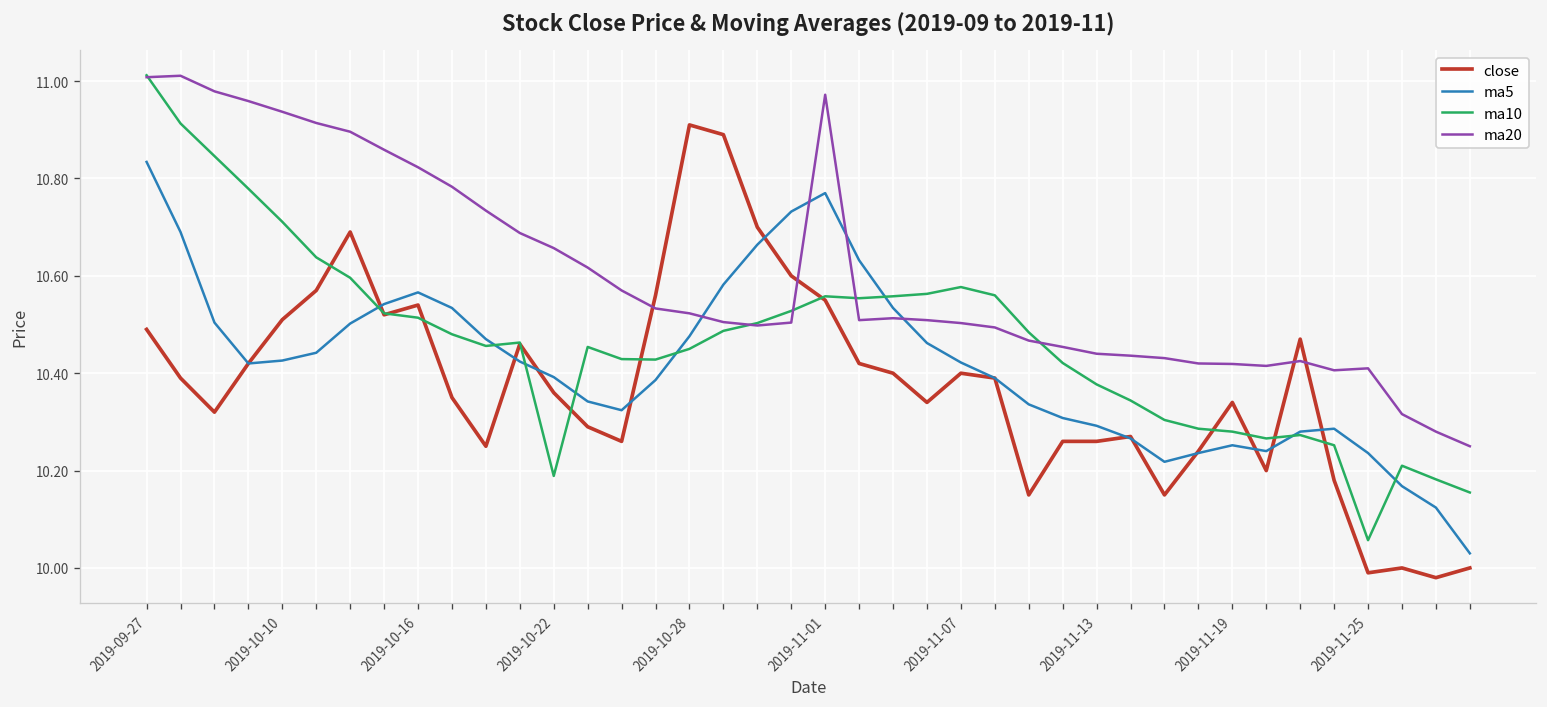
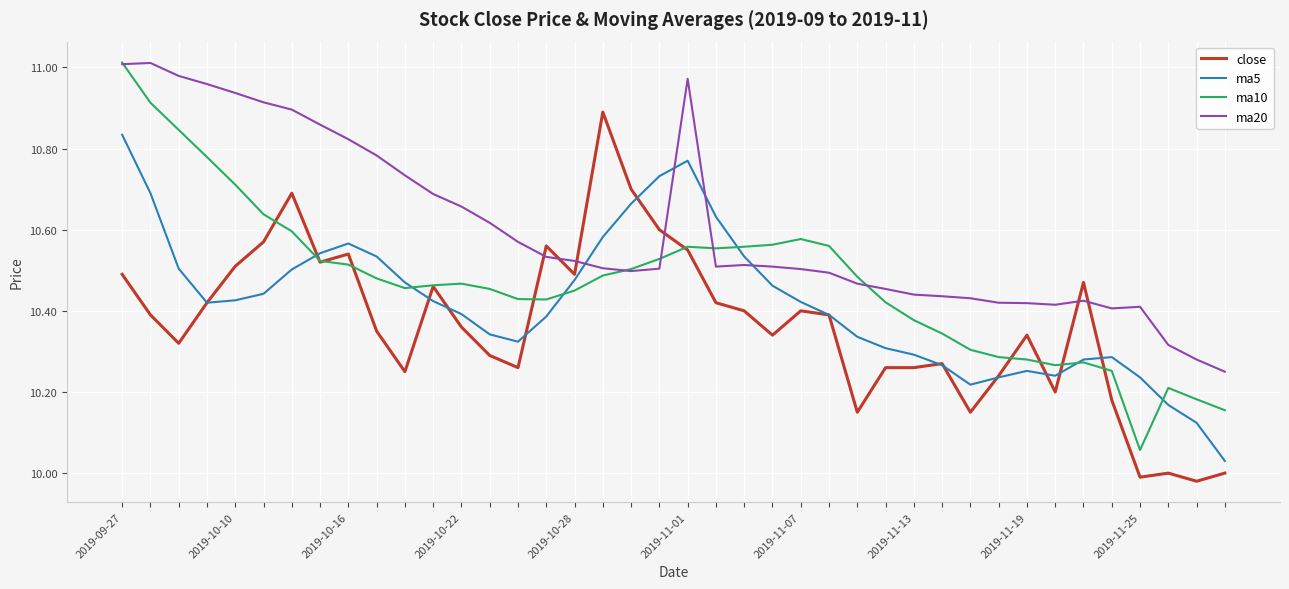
  {
    "close": {
      "2019-09-27": 10.49,
      "2019-10-10": 10.51,
      "2019-10-16": 10.54,
      "2019-10-22": 10.36,
-     "2019-10-28": 10.91,
+     "2019-10-28": 10.49,
      "2019-11-01": 10.55,
      "2019-11-07": 10.40,
      "2019-11-13": 10.26,
      "2019-11-19": 10.34,
      "2019-11-25": 9.99
    },
    "ma5": {
      "2019-09-27": 10.83,
      "2019-10-10": 10.43,
      "2019-10-16": 10.57,
      "2019-10-22": 10.39,
      "2019-10-28": 10.48,
      "2019-11-01": 10.77,
      "2019-11-07": 10.42,
      "2019-11-13": 10.29,
      "2019-11-19": 10.25,
      "2019-11-25": 10.24
    },
    "ma10": {
      "2019-10-10": 10.71,
      "2019-10-16": 10.51,
-     "2019-10-22": 10.19,
+     "2019-10-22": 10.47,
      "2019-10-28": 10.45,
      "2019-11-01": 10.56,
      "2019-11-07": 10.58,
      "2019-11-13": 10.38,
      "2019-11-19": 10.28,
      "2019-11-25": 10.06
    },
    "ma20": {
      "2019-10-10": 10.94,
      "2019-10-16": 10.82,
      "2019-10-22": 10.66,
      "2019-10-28": 10.52,
      "2019-11-01": 10.97,
      "2019-11-07": 10.50,
      "2019-11-13": 10.44,
      "2019-11-19": 10.42,
      "2019-11-25": 10.41
    }
  }
